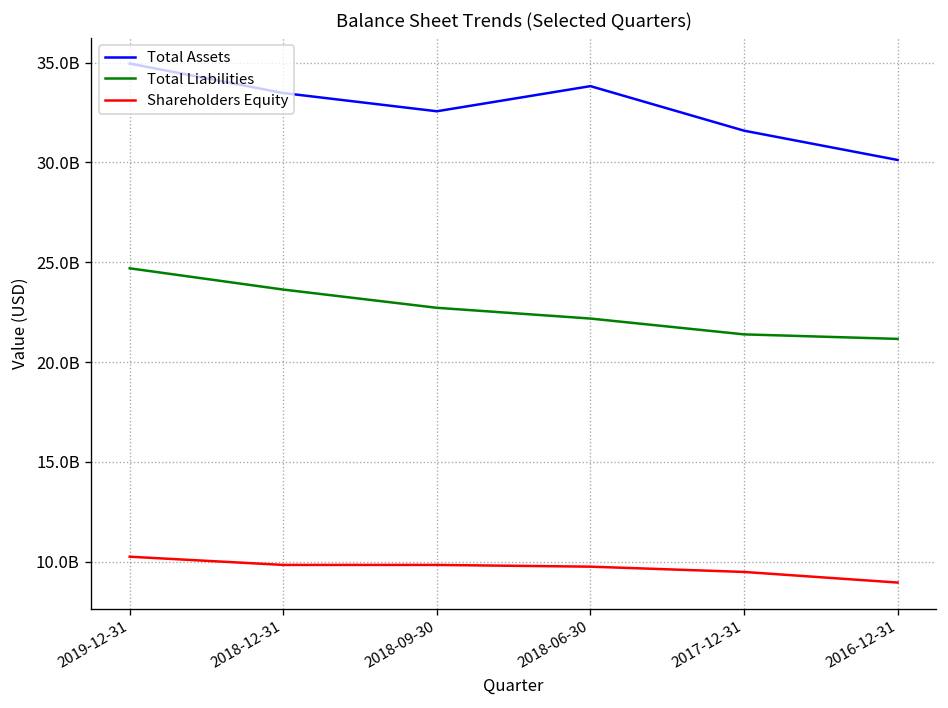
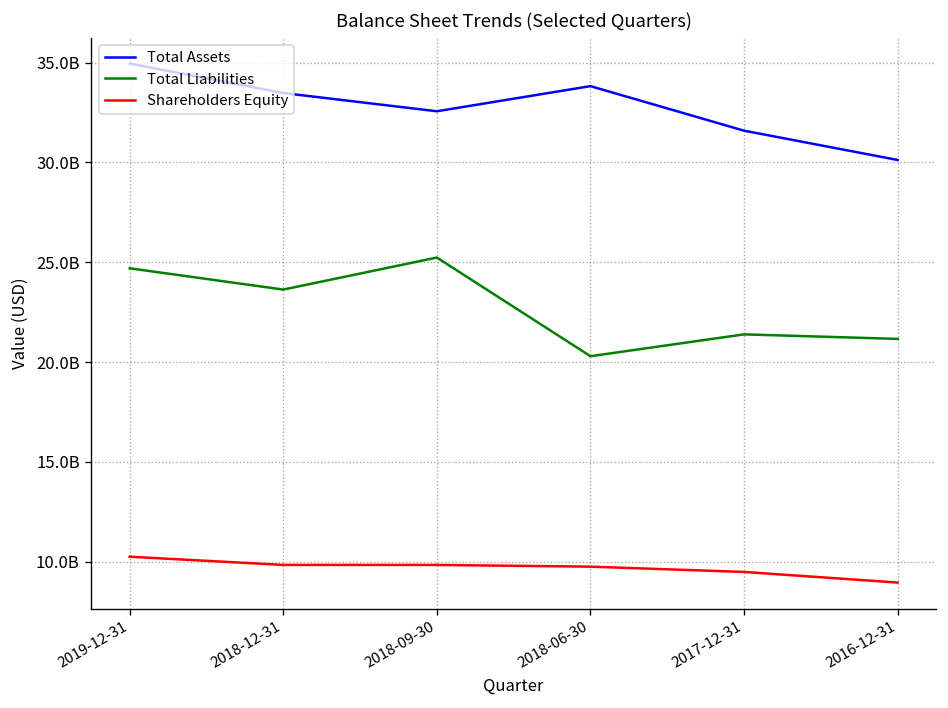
  {
    "Total Assets": {
      "2018-09-30": 32600000000,
      "2018-06-30": 33800000000,
      "2017-12-31": 31600000000,
      "2016-12-31": 30100000000
    },
    "Total Liabilities": {
      "2019-12-31": 24700000000,
      "2018-12-31": 23600000000,
-     "2018-09-30": 22700000000,
-     "2018-06-30": 22200000000,
+     "2018-09-30": 25200000000,
+     "2018-06-30": 20300000000,
      "2017-12-31": 21400000000,
      "2016-12-31": 21200000000
    },
    "Shareholders Equity": {
      "2019-12-31": 10300000000,
      "2018-12-31": 9800000000,
      "2018-09-30": 9800000000,
      "2018-06-30": 9800000000,
      "2017-12-31": 9500000000,
      "2016-12-31": 9000000000
    }
  }
